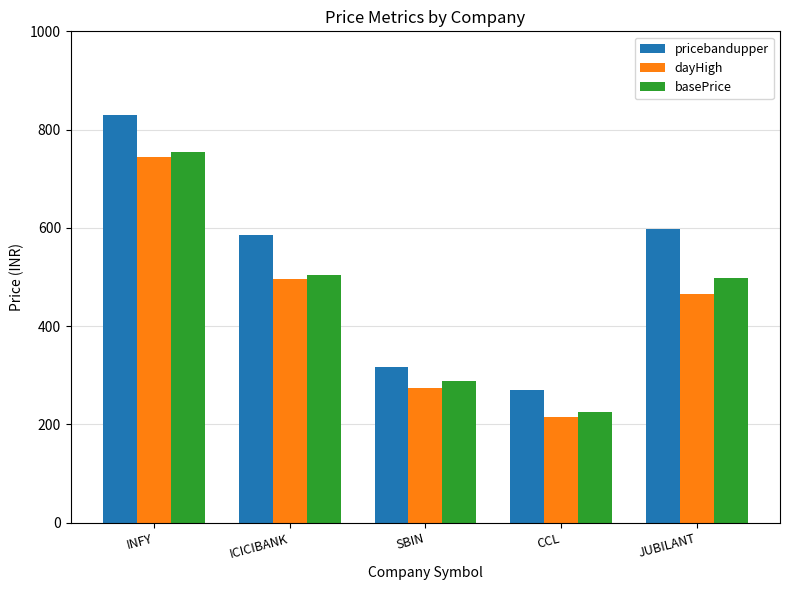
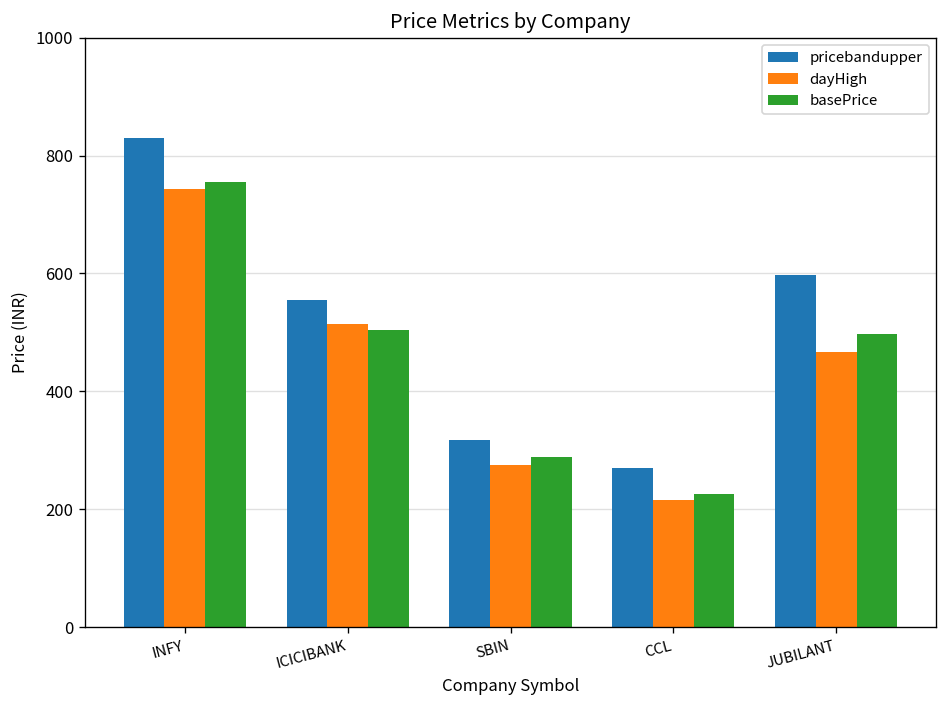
  {
    "pricebandupper": {
      "INFY": 830,
-     "ICICIBANK": 590,
+     "ICICIBANK": 550,
      "SBIN": 320,
      "CCL": 270,
      "JUBILANT": 600
    },
    "dayHigh": {
      "INFY": 740,
-     "ICICIBANK": 500,
+     "ICICIBANK": 510,
      "SBIN": 270,
      "CCL": 220,
      "JUBILANT": 470
    },
    "basePrice": {
      "INFY": 750,
      "ICICIBANK": 500,
      "SBIN": 290,
      "CCL": 230,
      "JUBILANT": 500
    }
  }
